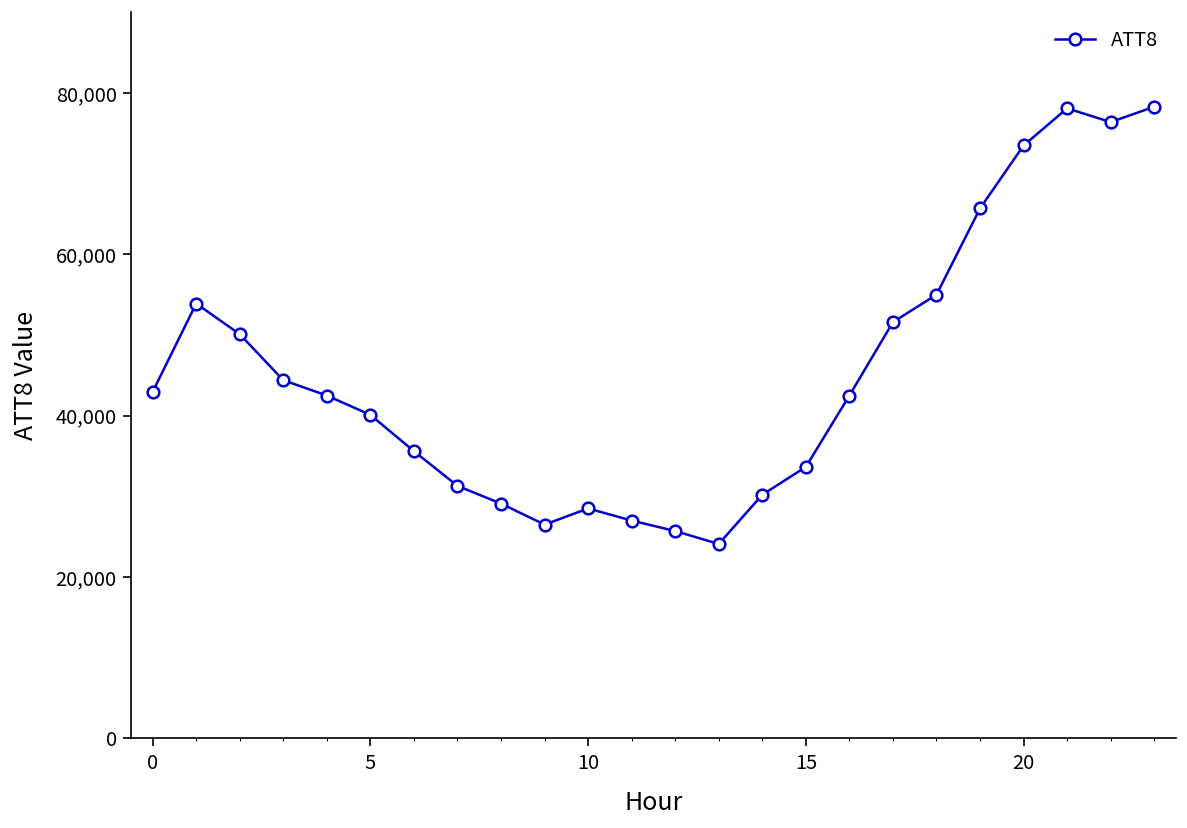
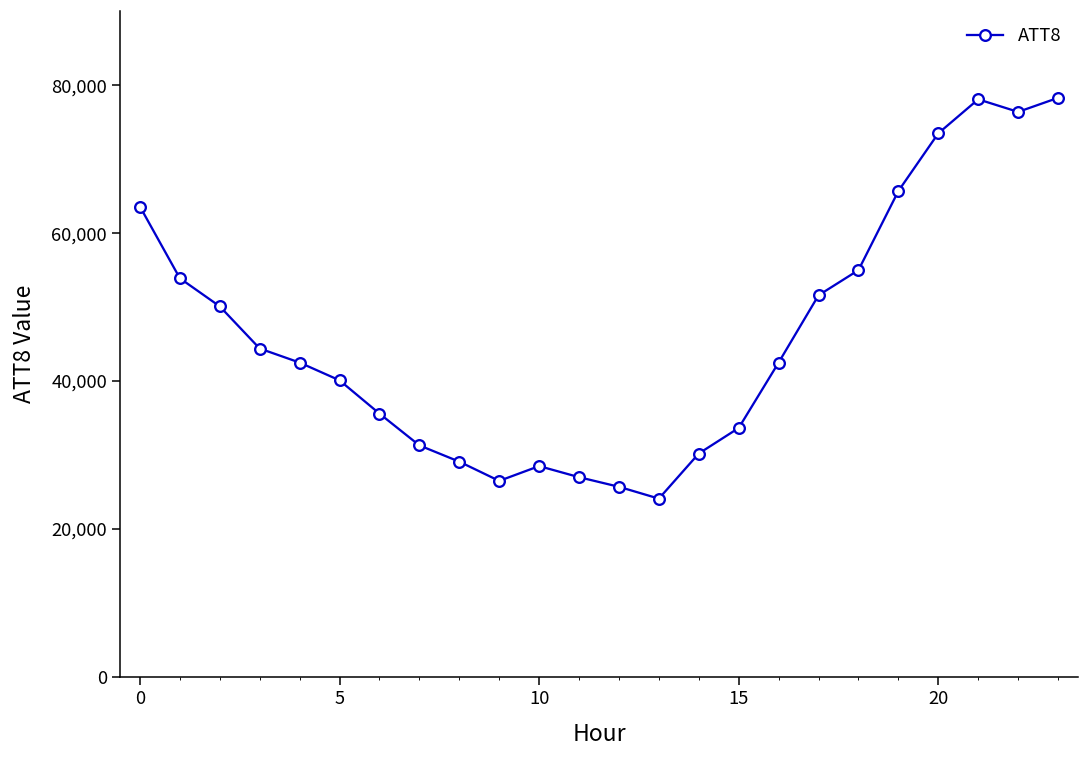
  {
-   "0": "43,000",
+   "0": "64,000",
    "5": "40,000",
    "10": "29,000",
    "15": "34,000",
    "20": "74,000"
  }
